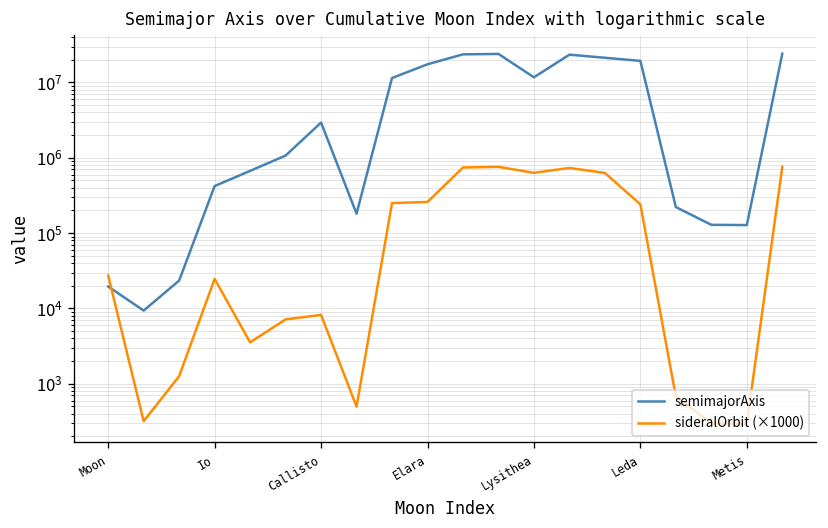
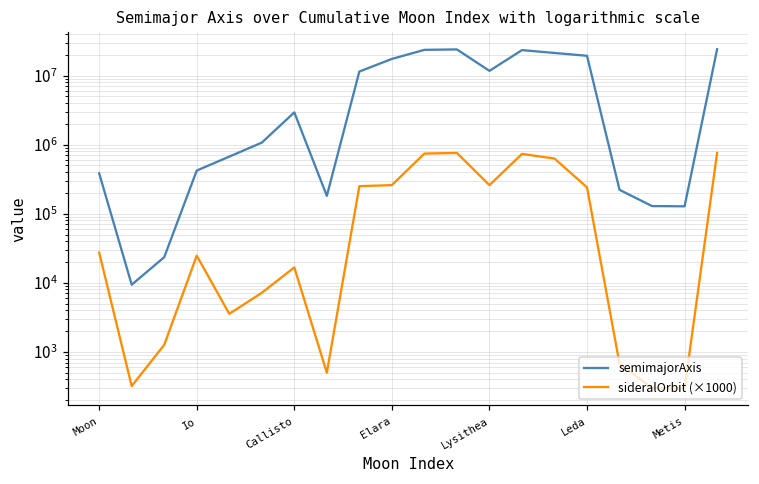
  {
    "semimajorAxis": {
-     "Moon": 20000,
+     "Moon": 400000,
      "Io": 400000,
      "Callisto": 3000000,
      "Elara": 17000000,
      "Lysithea": 12000000,
      "Leda": 19000000,
      "Metis": 130000
    },
    "sideralOrbit (×1000)": {
      "Moon": 30000,
      "Io": 25000,
-     "Callisto": 8000,
+     "Callisto": 17000,
      "Elara": 260000,
-     "Lysithea": 600000,
+     "Lysithea": 260000,
      "Leda": 240000
    }
  }
